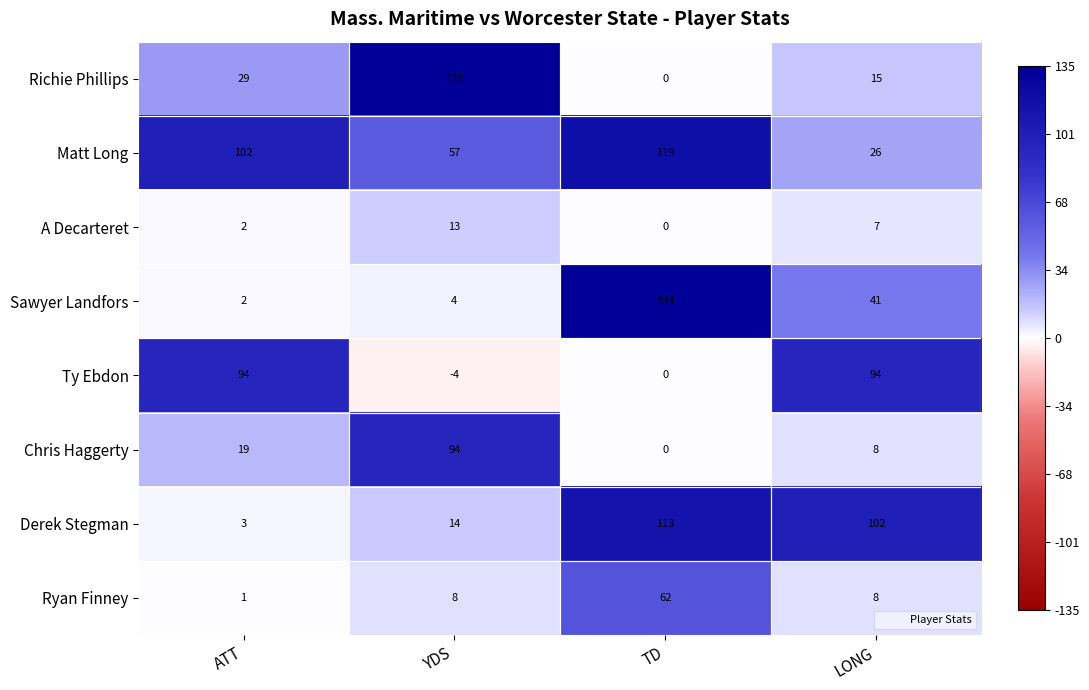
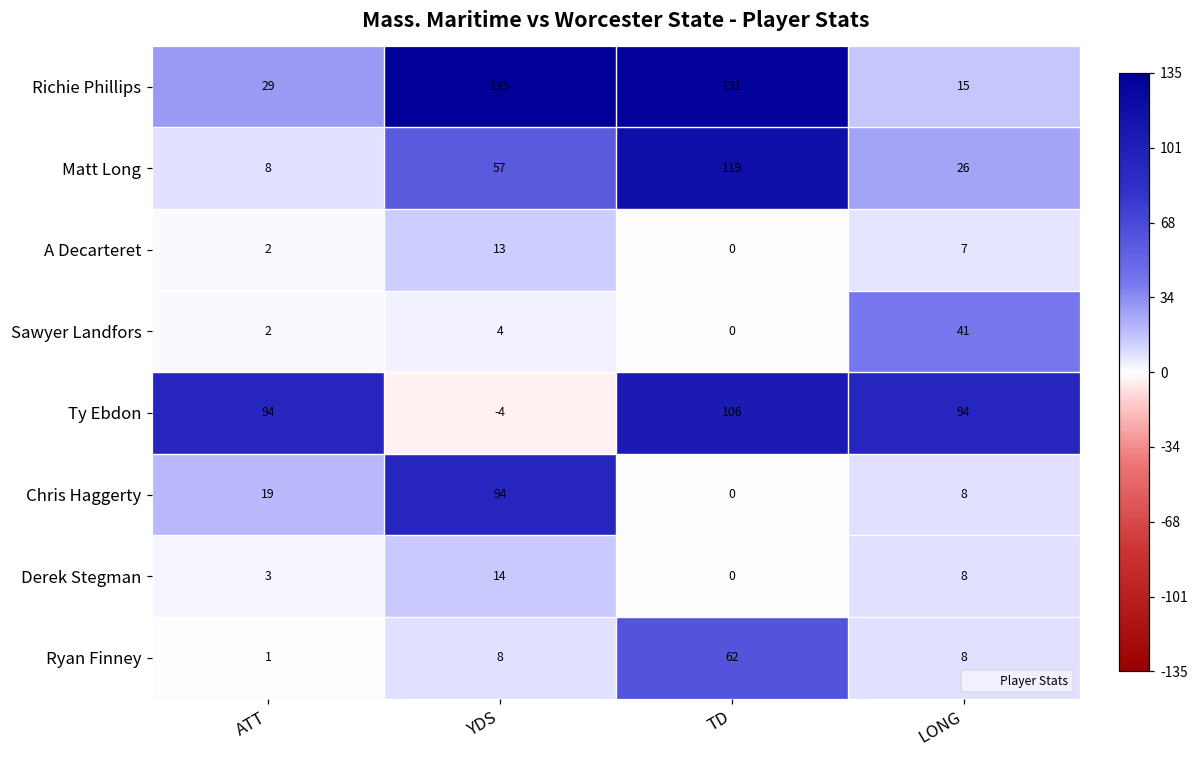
  {
    "Richie Phillips": {
      "ATT": 29,
      "YDS": 135,
-     "TD": 0,
+     "TD": 131,
      "LONG": 15
    },
    "Matt Long": {
-     "ATT": 102,
+     "ATT": 8,
      "YDS": 57,
      "TD": 119,
      "LONG": 26
    },
    "A Decarteret": {
      "ATT": 2,
      "YDS": 13,
      "TD": 0,
      "LONG": 7
    },
    "Sawyer Landfors": {
      "ATT": 2,
      "YDS": 4,
-     "TD": 134,
+     "TD": 0,
      "LONG": 41
    },
    "Ty Ebdon": {
      "ATT": 94,
      "YDS": -4,
-     "TD": 0,
+     "TD": 106,
      "LONG": 94
    },
    "Chris Haggerty": {
      "ATT": 19,
      "YDS": 94,
      "TD": 0,
      "LONG": 8
    },
    "Derek Stegman": {
      "ATT": 3,
      "YDS": 14,
-     "TD": 113,
-     "LONG": 102
+     "TD": 0,
+     "LONG": 8
    },
    "Ryan Finney": {
      "ATT": 1,
      "YDS": 8,
      "TD": 62,
      "LONG": 8
    }
  }
